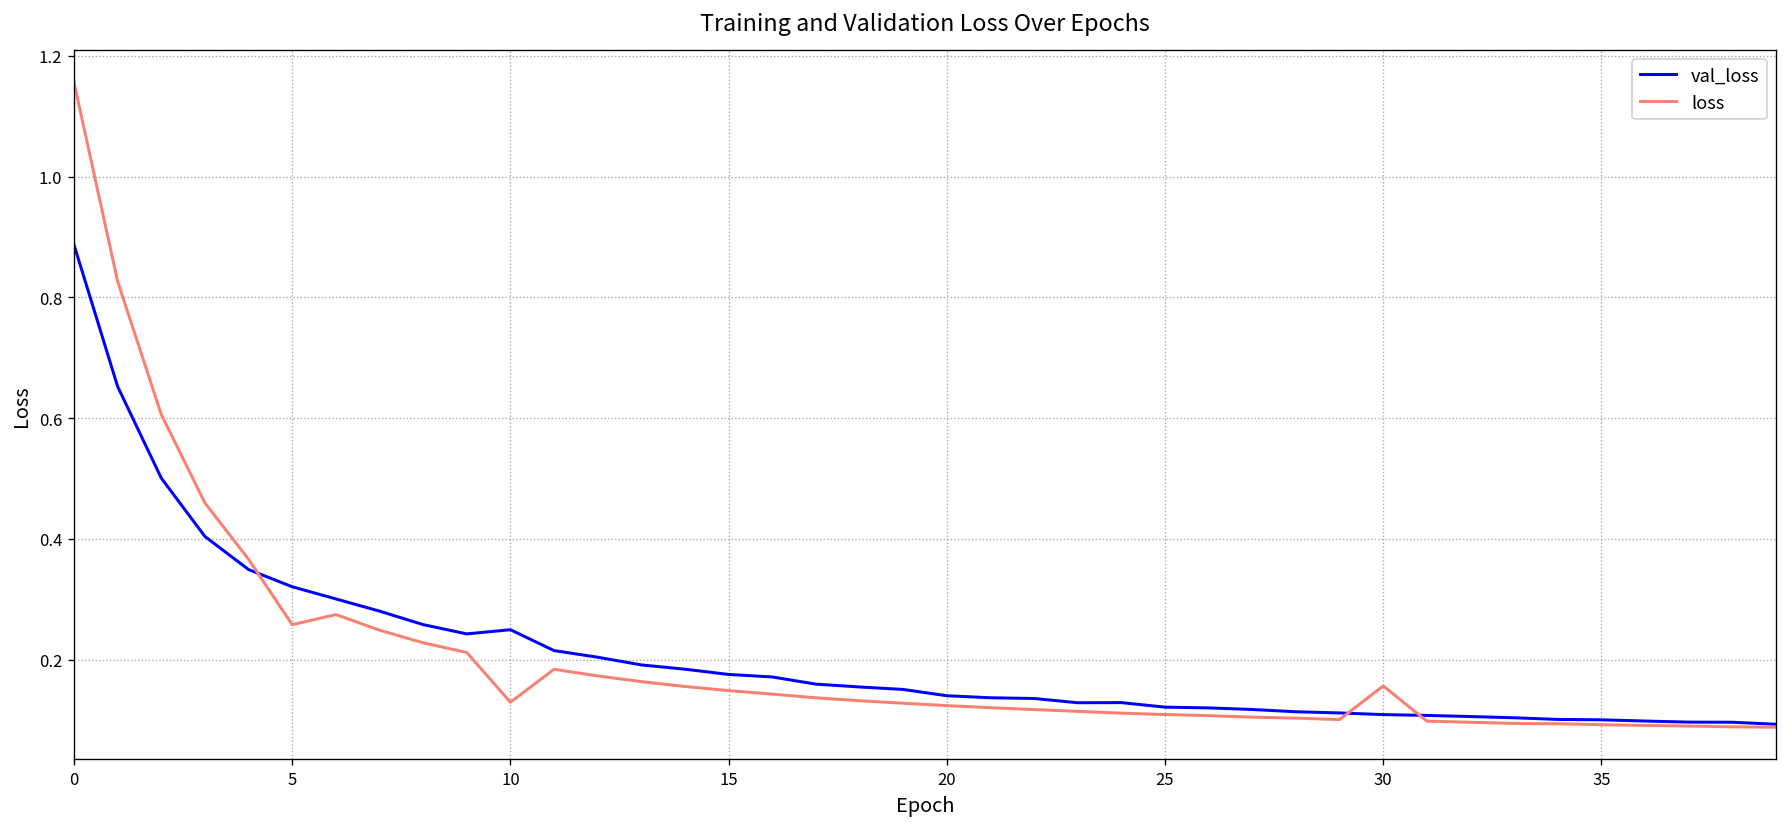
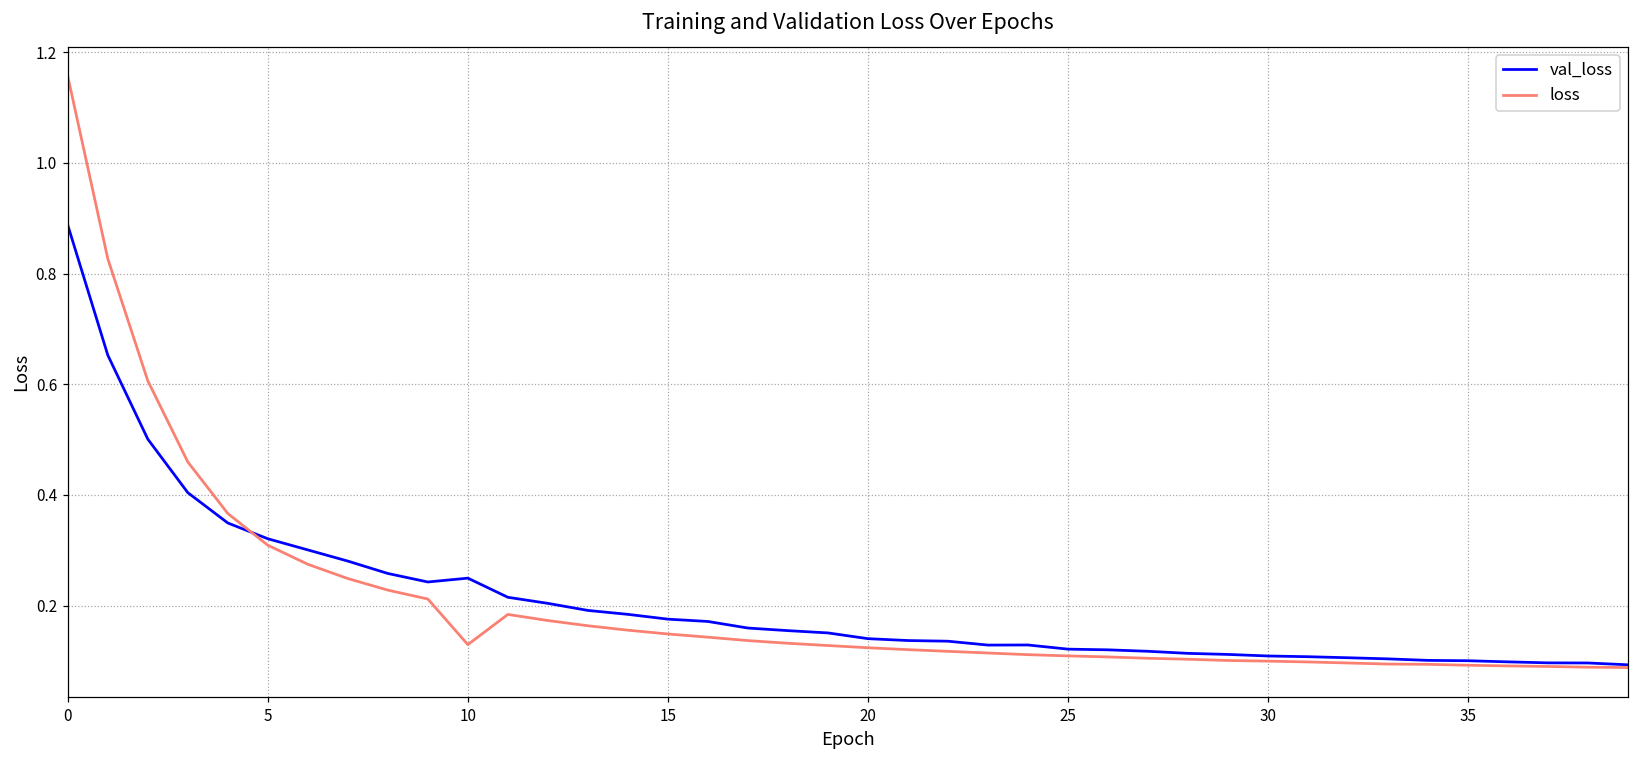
  {
    "val_loss": {
      "0": 0.89,
      "5": 0.32,
      "10": 0.25,
      "15": 0.18,
      "20": 0.14,
      "25": 0.12,
      "30": 0.11,
      "35": 0.10
    },
    "loss": {
      "0": 1.16,
-     "5": 0.26,
+     "5": 0.31,
      "10": 0.13,
      "15": 0.15,
      "20": 0.12,
      "25": 0.11,
-     "30": 0.16,
+     "30": 0.10,
      "35": 0.09
    }
  }
